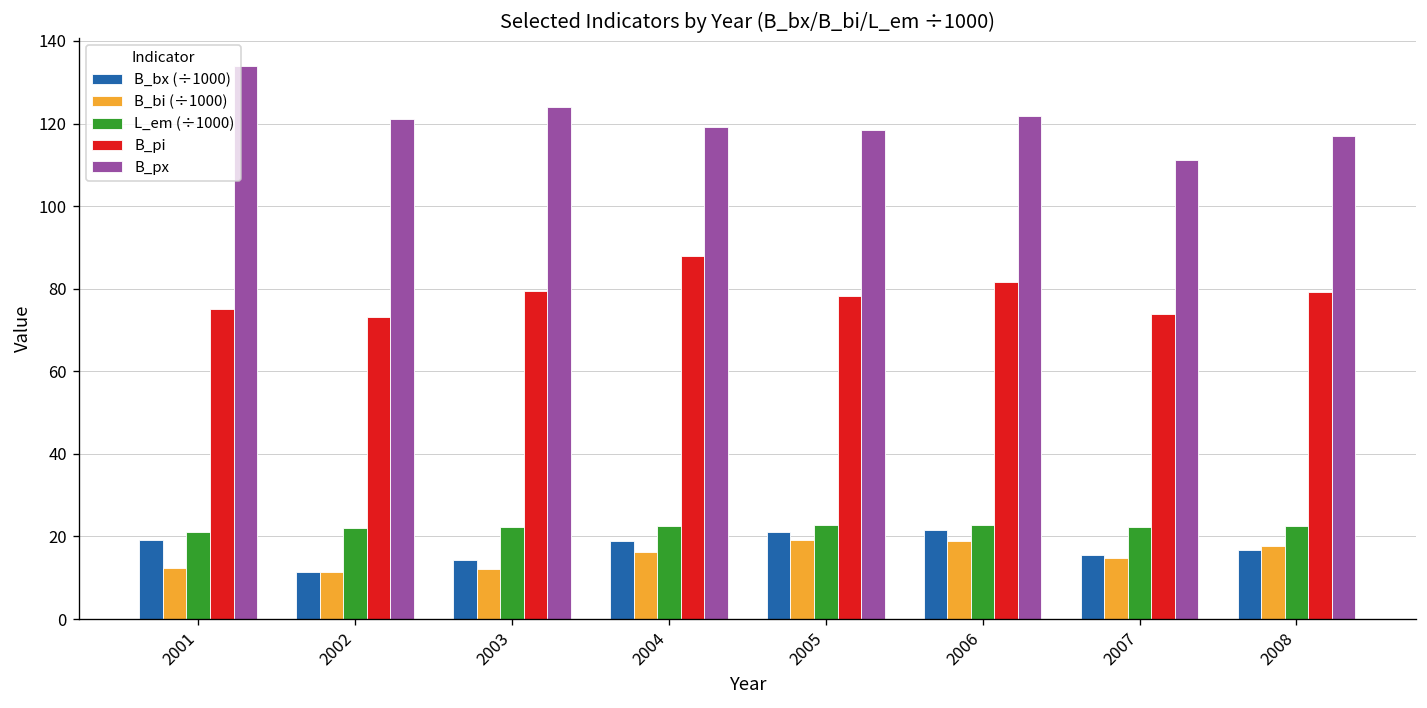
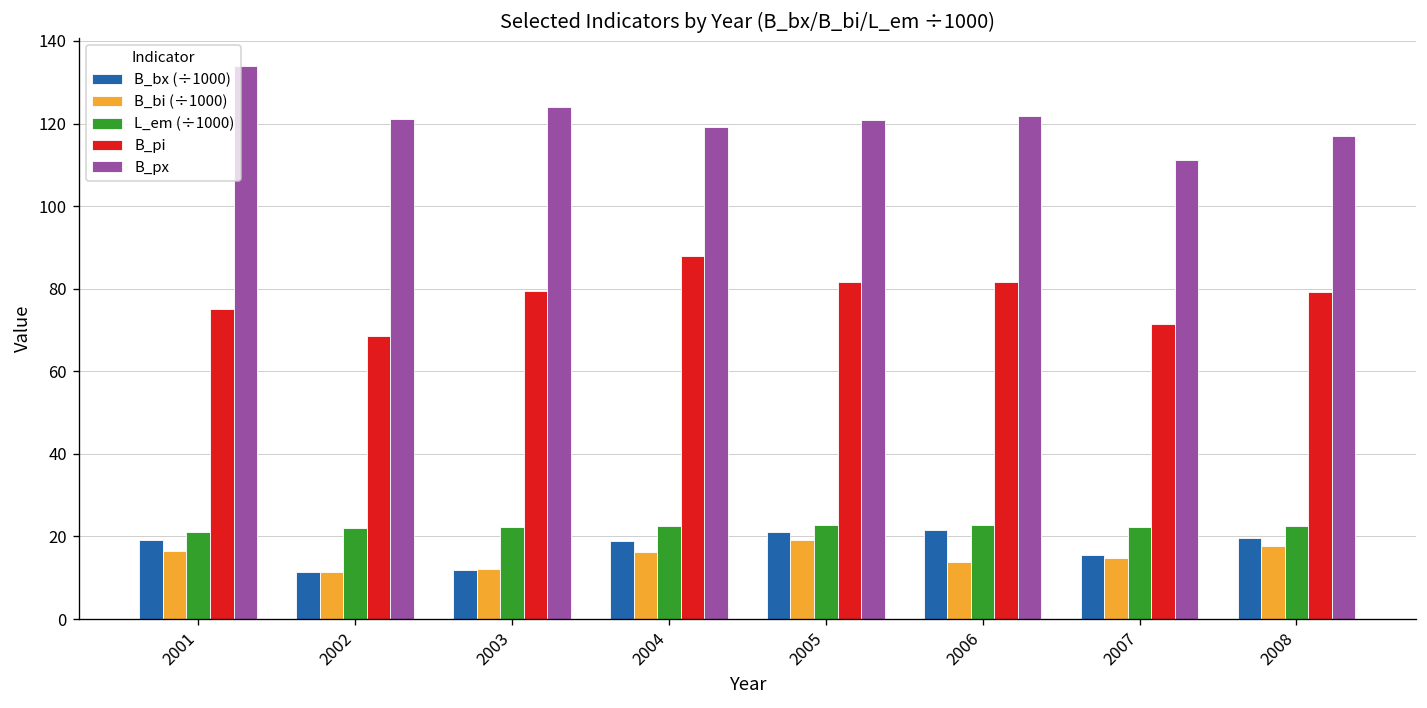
  {
    "B_bx (÷1000)": {
      "2001": 19,
      "2002": 11,
-     "2003": 14,
+     "2003": 12,
      "2004": 19,
      "2005": 21,
      "2006": 21,
      "2007": 15,
-     "2008": 17
+     "2008": 20
    },
    "B_bi (÷1000)": {
-     "2001": 12,
+     "2001": 17,
      "2002": 11,
      "2003": 12,
      "2004": 16,
      "2005": 19,
-     "2006": 19,
+     "2006": 14,
      "2007": 15,
      "2008": 18
    },
    "L_em (÷1000)": {
      "2001": 21,
      "2002": 22,
      "2003": 22,
      "2004": 23,
      "2005": 23,
      "2006": 23,
      "2007": 22,
      "2008": 22
    },
    "B_pi": {
      "2001": 75,
-     "2002": 73,
+     "2002": 69,
      "2003": 79,
      "2004": 88,
-     "2005": 78,
+     "2005": 82,
      "2006": 82,
-     "2007": 74,
+     "2007": 72,
      "2008": 79
    },
    "B_px": {
      "2001": 134,
      "2002": 121,
      "2003": 124,
      "2004": 119,
-     "2005": 118,
+     "2005": 121,
      "2006": 122,
      "2007": 111,
      "2008": 117
    }
  }
